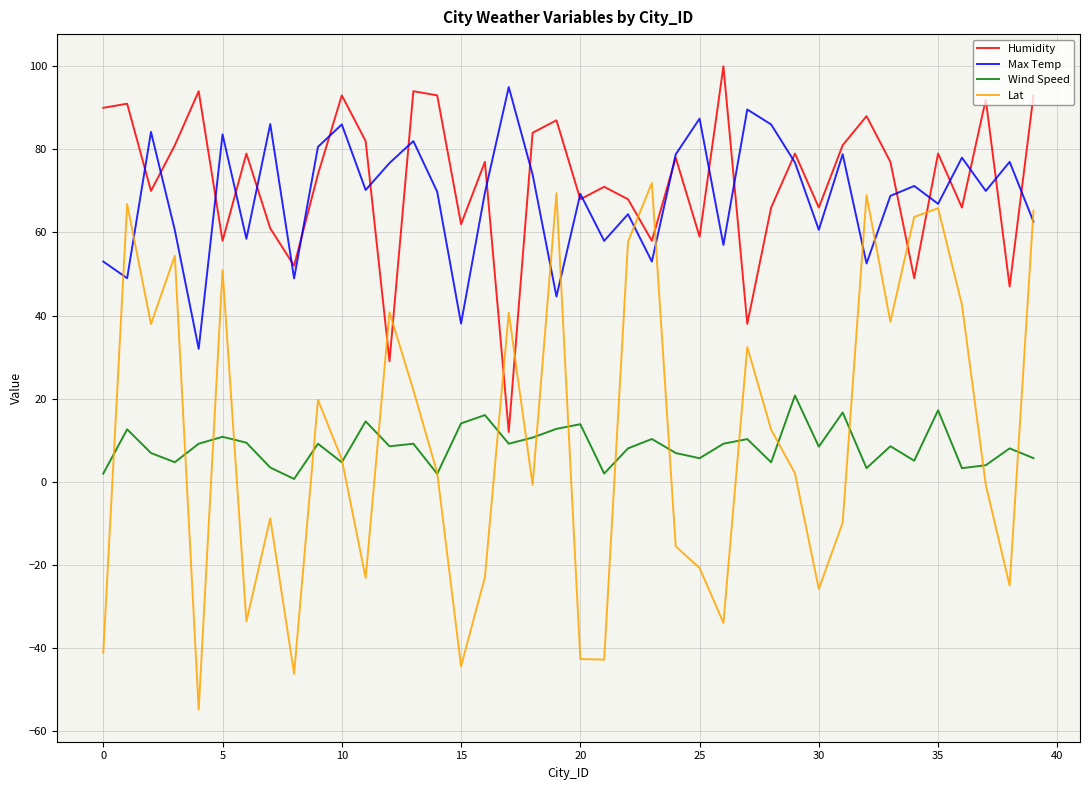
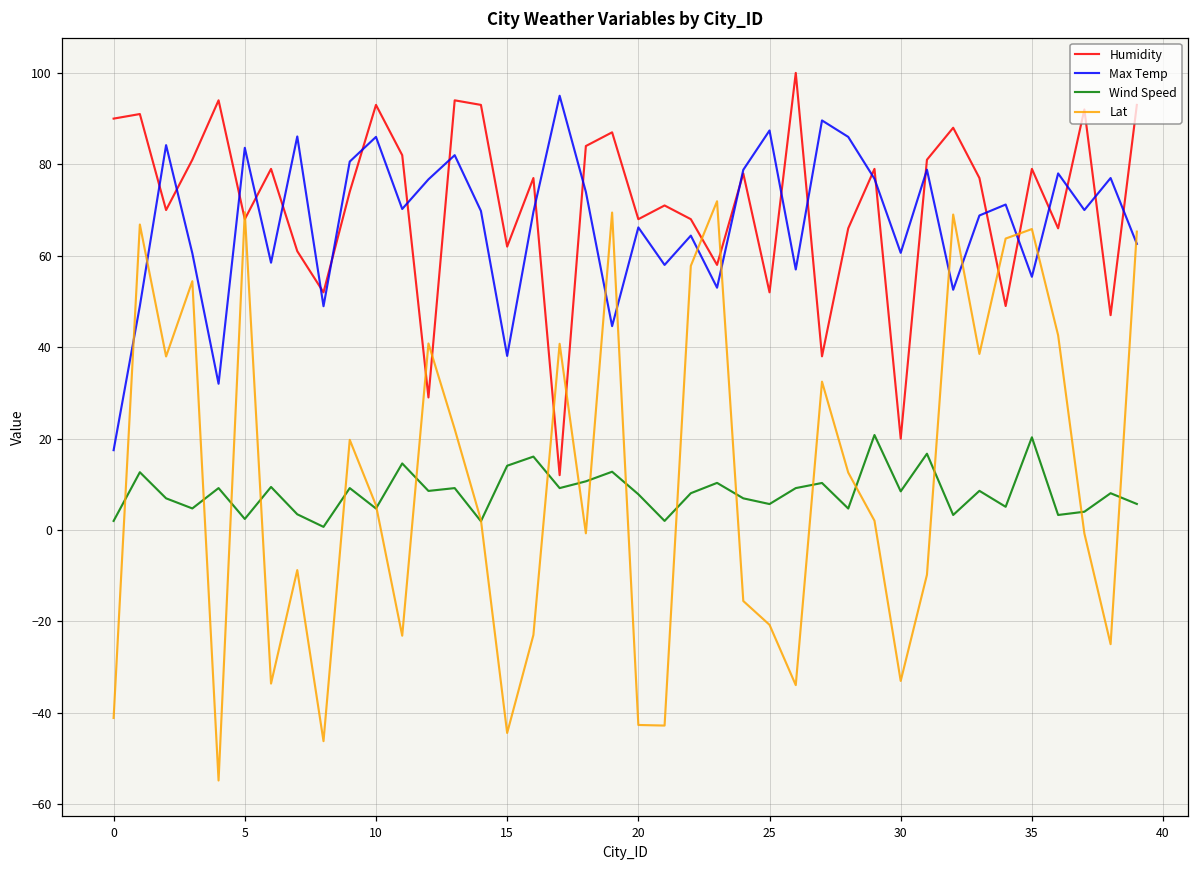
  {
    "Humidity": {
      "0": 90,
-     "5": 58,
+     "5": 68,
      "10": 93,
      "15": 62,
      "20": 68,
-     "25": 59,
-     "30": 66,
+     "25": 52,
+     "30": 20,
      "35": 79
    },
    "Max Temp": {
-     "0": 53,
+     "0": 17,
      "5": 84,
      "10": 86,
      "15": 38,
-     "20": 69,
+     "20": 66,
      "25": 87,
      "30": 61,
-     "35": 67
+     "35": 55
    },
    "Wind Speed": {
      "0": 2,
-     "5": 11,
+     "5": 2,
      "10": 5,
      "15": 14,
-     "20": 14,
+     "20": 8,
      "25": 6,
      "30": 8,
-     "35": 17
+     "35": 20
    },
    "Lat": {
      "0": -41,
-     "5": 51,
+     "5": 70,
      "10": 5,
      "15": -44,
      "20": -43,
      "25": -21,
-     "30": -26,
+     "30": -33,
      "35": 66
    }
  }
